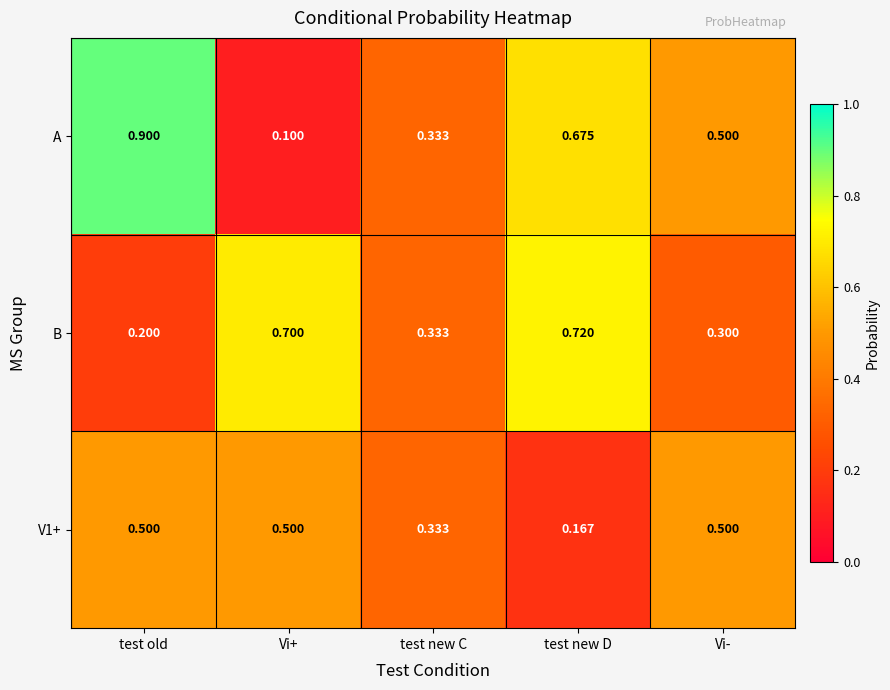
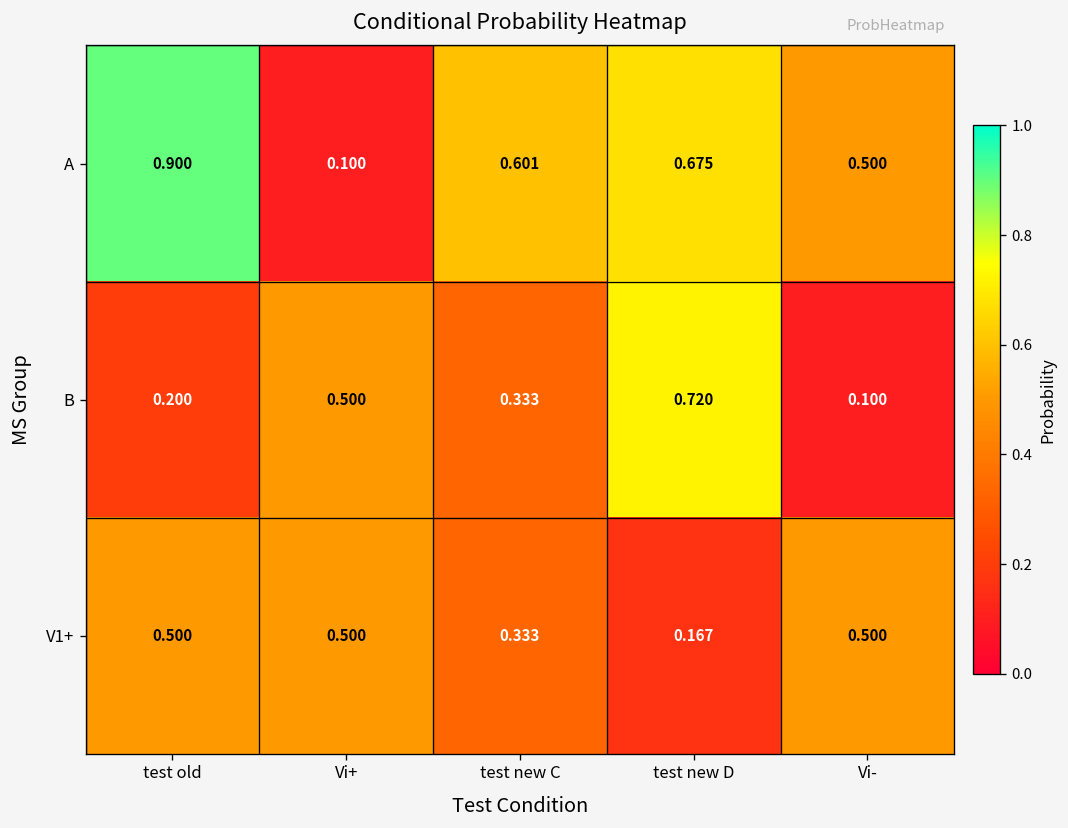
  {
    "A": {
      "test old": 0.900,
      "Vi+": 0.100,
-     "test new C": 0.333,
+     "test new C": 0.601,
      "test new D": 0.675,
      "Vi-": 0.500
    },
    "B": {
      "test old": 0.200,
-     "Vi+": 0.700,
+     "Vi+": 0.500,
      "test new C": 0.333,
      "test new D": 0.720,
-     "Vi-": 0.300
+     "Vi-": 0.100
    },
    "V1+": {
      "test old": 0.500,
      "Vi+": 0.500,
      "test new C": 0.333,
      "test new D": 0.167,
      "Vi-": 0.500
    }
  }
